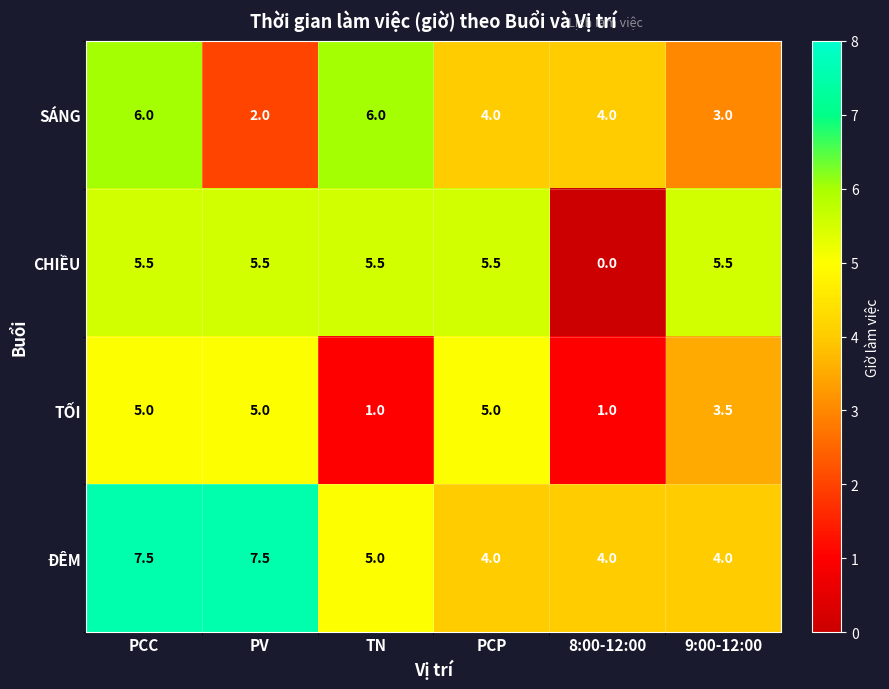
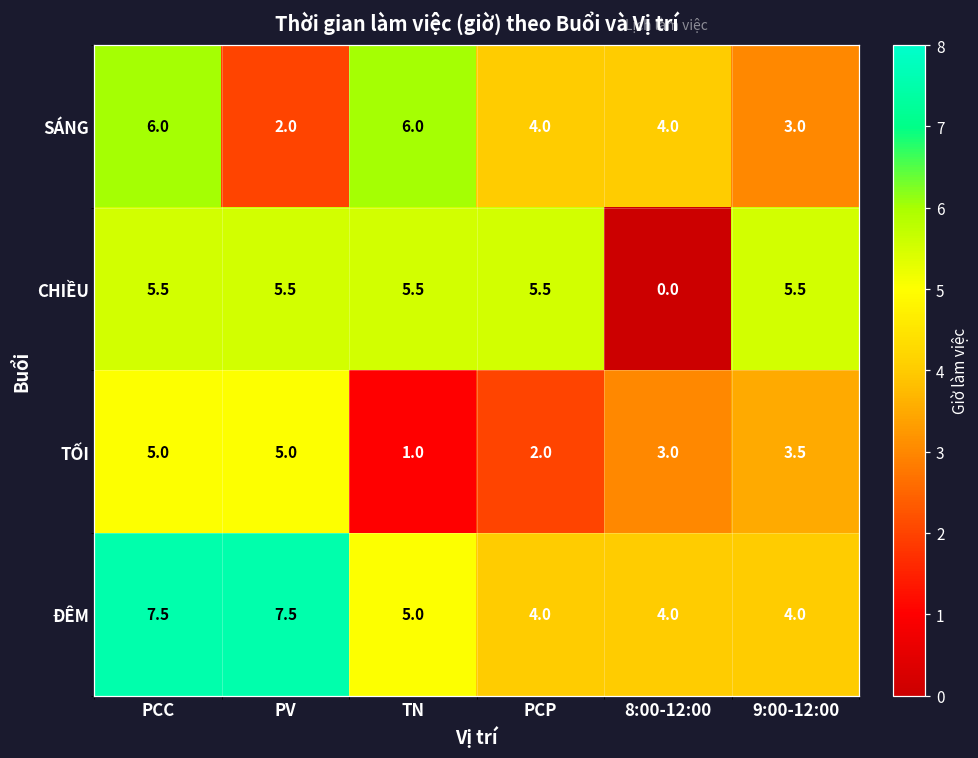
  {
    "SÁNG": {
      "PCC": 6.0,
      "PV": 2.0,
      "TN": 6.0,
      "PCP": 4.0,
      "8:00-12:00": 4.0,
      "9:00-12:00": 3.0
    },
    "CHIỀU": {
      "PCC": 5.5,
      "PV": 5.5,
      "TN": 5.5,
      "PCP": 5.5,
      "8:00-12:00": 0.0,
      "9:00-12:00": 5.5
    },
    "TỐI": {
      "PCC": 5.0,
      "PV": 5.0,
      "TN": 1.0,
-     "PCP": 5.0,
-     "8:00-12:00": 1.0,
+     "PCP": 2.0,
+     "8:00-12:00": 3.0,
      "9:00-12:00": 3.5
    },
    "ĐÊM": {
      "PCC": 7.5,
      "PV": 7.5,
      "TN": 5.0,
      "PCP": 4.0,
      "8:00-12:00": 4.0,
      "9:00-12:00": 4.0
    }
  }
